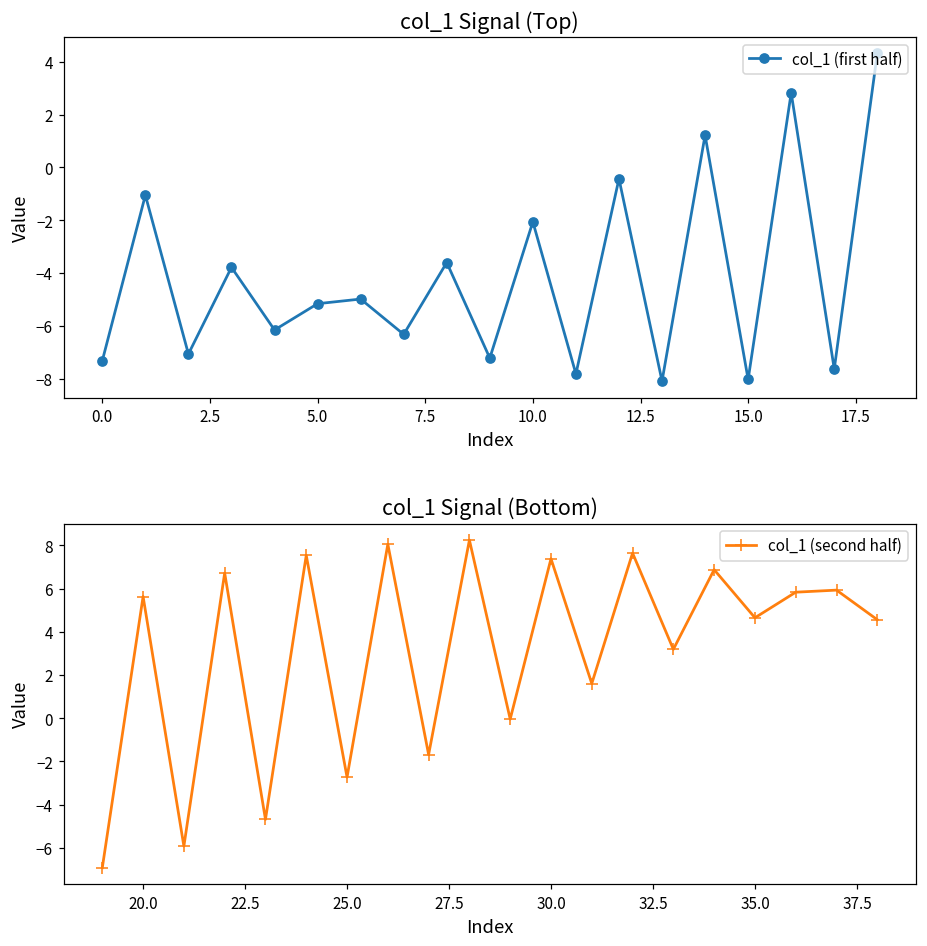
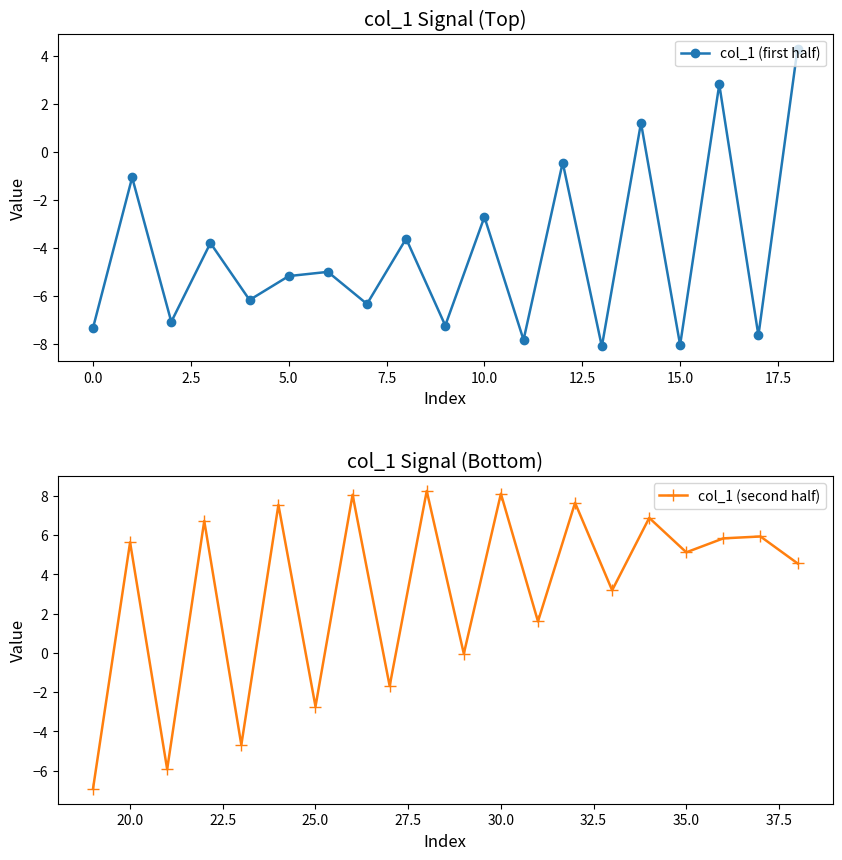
  {
    "col_1 Signal (Top)": {
      "0.0": -7.3,
      "5.0": -5.2,
-     "10.0": -2.1,
+     "10.0": -2.7,
      "15.0": -8.0
    },
    "col_1 Signal (Bottom)": {
      "20.0": 5.6,
      "25.0": -2.7,
-     "30.0": 7.4,
-     "35.0": 4.7
+     "30.0": 8.1,
+     "35.0": 5.1
    }
  }
